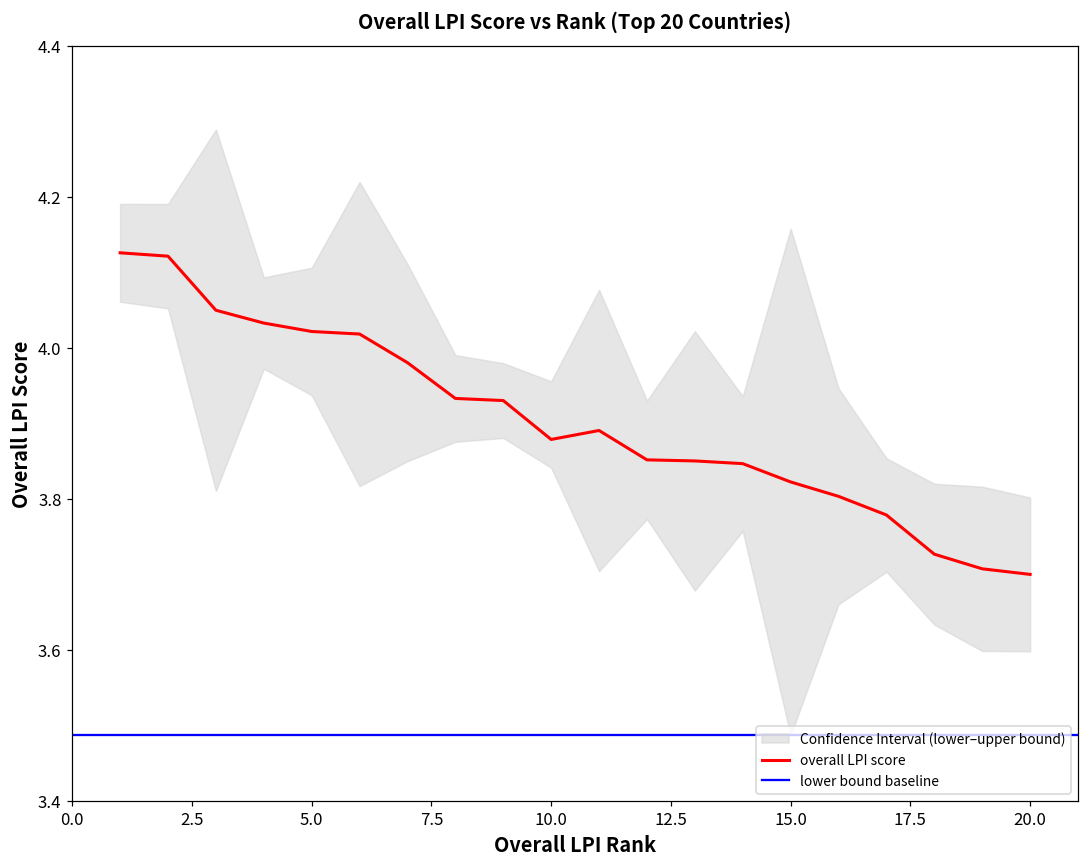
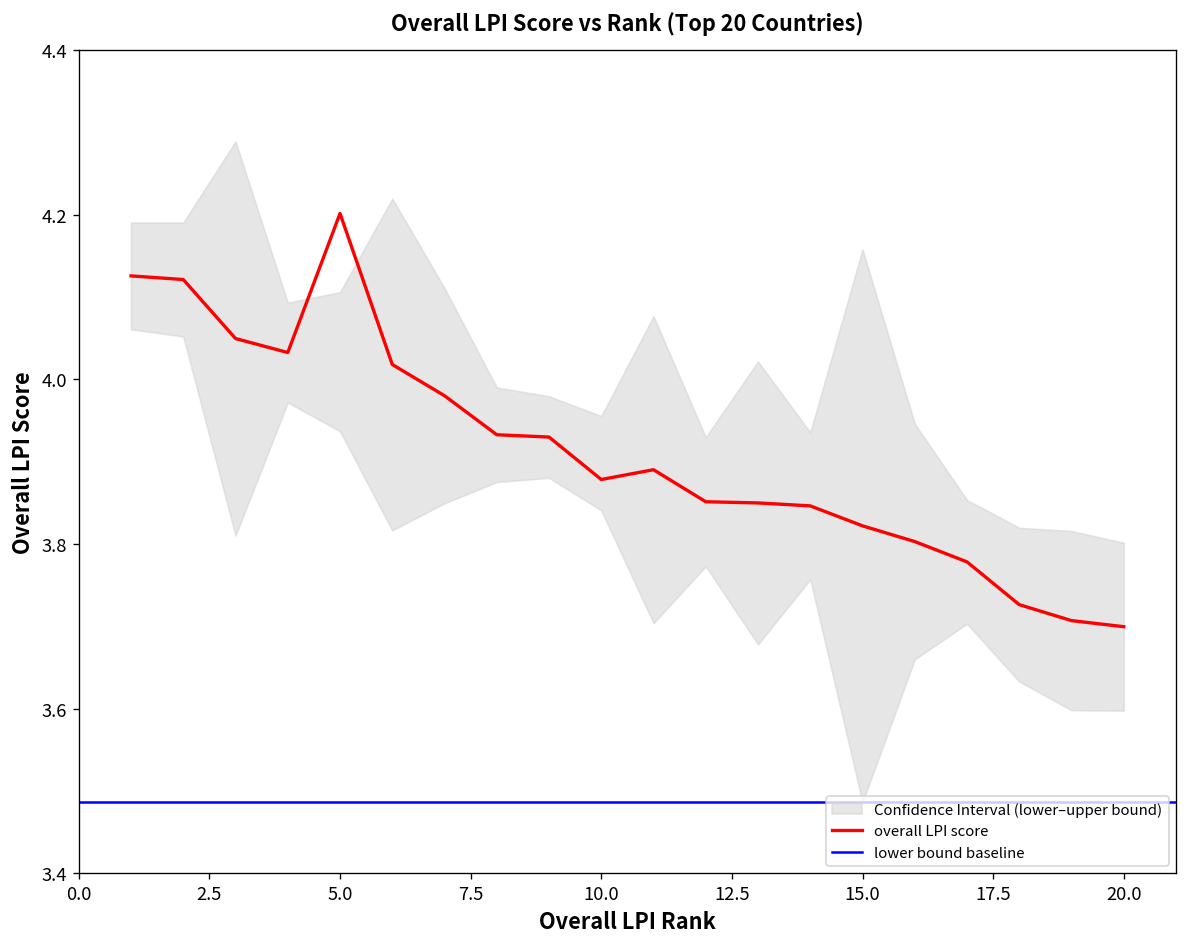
  {
    "overall LPI score": {
-     "5.0": 4.02,
+     "5.0": 4.20,
      "10.0": 3.88,
      "15.0": 3.82,
      "20.0": 3.70
    }
  }
